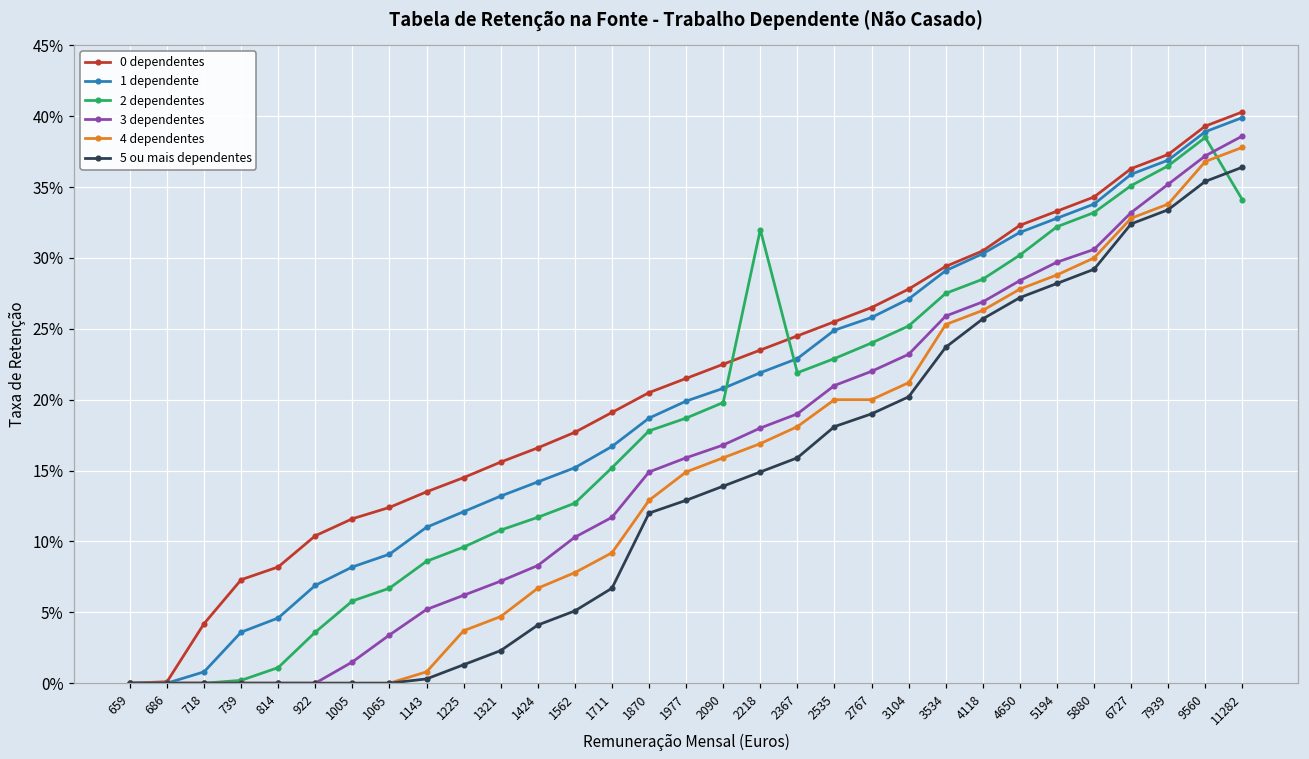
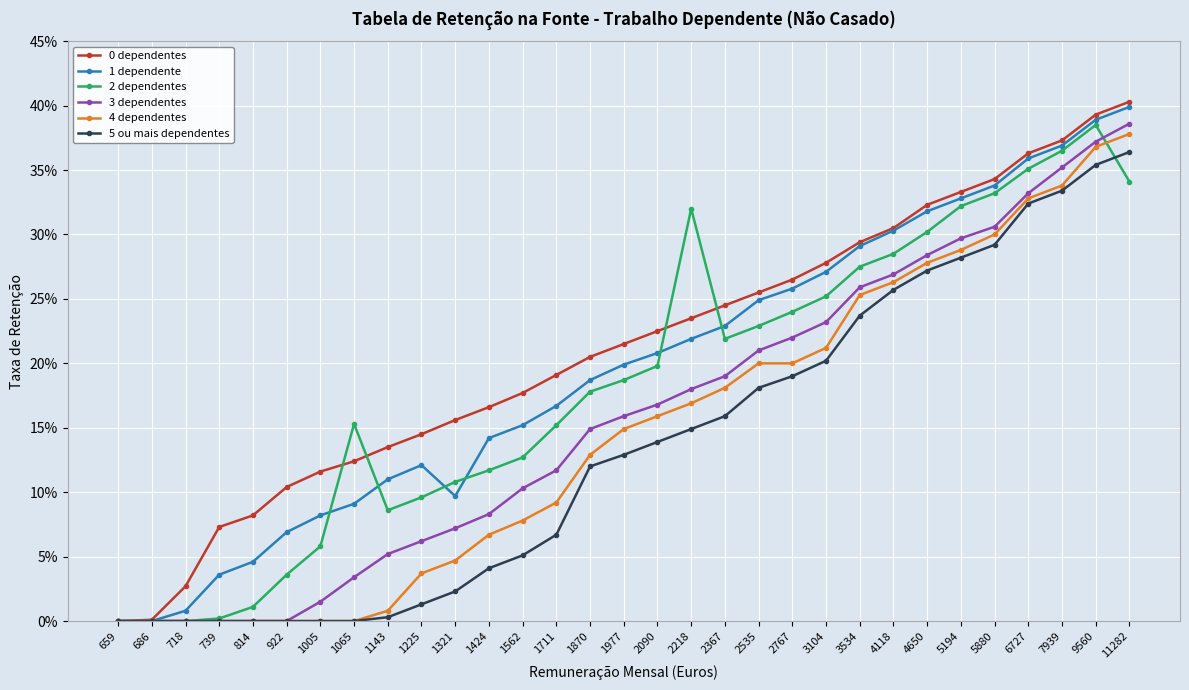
  {
    "0 dependentes": {
-     "718": "4.2%",
+     "718": "2.7%",
      "739": "7.3%",
      "814": "8.2%",
      "922": "10.4%",
      "1005": "11.6%",
      "1065": "12.4%",
      "1143": "13.5%",
      "1225": "14.5%",
      "1321": "15.6%",
      "1424": "16.6%",
      "1562": "17.7%",
      "1711": "19.1%",
      "1870": "20.5%",
      "1977": "21.5%",
      "2090": "22.5%",
      "2218": "23.5%",
      "2367": "24.5%",
      "2535": "25.5%",
      "2767": "26.5%",
      "3104": "27.8%",
      "3534": "29.4%",
      "4118": "30.5%",
      "4650": "32.3%",
      "5194": "33.3%",
      "5880": "34.3%",
      "6727": "36.3%",
      "7939": "37.3%",
      "9560": "39.3%",
      "11282": "40.3%"
    },
    "1 dependente": {
      "718": "0.8%",
      "739": "3.6%",
      "814": "4.6%",
      "922": "6.9%",
      "1005": "8.2%",
      "1065": "9.1%",
      "1143": "11.0%",
      "1225": "12.1%",
-     "1321": "13.2%",
+     "1321": "9.7%",
      "1424": "14.2%",
      "1562": "15.2%",
      "1711": "16.7%",
      "1870": "18.7%",
      "1977": "19.9%",
      "2090": "20.8%",
      "2218": "21.9%",
      "2367": "22.9%",
      "2535": "24.9%",
      "2767": "25.8%",
      "3104": "27.1%",
      "3534": "29.1%",
      "4118": "30.3%",
      "4650": "31.8%",
      "5194": "32.8%",
      "5880": "33.8%",
      "6727": "35.9%",
      "7939": "36.9%",
      "9560": "38.9%",
      "11282": "39.9%"
    },
    "2 dependentes": {
      "739": "0.2%",
      "814": "1.1%",
      "922": "3.6%",
      "1005": "5.8%",
-     "1065": "6.7%",
+     "1065": "15.3%",
      "1143": "8.6%",
      "1225": "9.6%",
      "1321": "10.8%",
      "1424": "11.7%",
      "1562": "12.7%",
      "1711": "15.2%",
      "1870": "17.8%",
      "1977": "18.7%",
      "2090": "19.8%",
      "2218": "32.0%",
      "2367": "21.9%",
      "2535": "22.9%",
      "2767": "24.0%",
      "3104": "25.2%",
      "3534": "27.5%",
      "4118": "28.5%",
      "4650": "30.2%",
      "5194": "32.2%",
      "5880": "33.2%",
      "6727": "35.1%",
      "7939": "36.5%",
      "9560": "38.5%",
      "11282": "34.1%"
    },
    "3 dependentes": {
      "1005": "1.5%",
      "1065": "3.4%",
      "1143": "5.2%",
      "1225": "6.2%",
      "1321": "7.2%",
      "1424": "8.3%",
      "1562": "10.3%",
      "1711": "11.7%",
      "1870": "14.9%",
      "1977": "15.9%",
      "2090": "16.8%",
      "2218": "18.0%",
      "2367": "19.0%",
      "2535": "21.0%",
      "2767": "22.0%",
      "3104": "23.2%",
      "3534": "25.9%",
      "4118": "26.9%",
      "4650": "28.4%",
      "5194": "29.7%",
      "5880": "30.6%",
      "6727": "33.2%",
      "7939": "35.2%",
      "9560": "37.2%",
      "11282": "38.6%"
    },
    "4 dependentes": {
      "1143": "0.8%",
      "1225": "3.7%",
      "1321": "4.7%",
      "1424": "6.7%",
      "1562": "7.8%",
      "1711": "9.2%",
      "1870": "12.9%",
      "1977": "14.9%",
      "2090": "15.9%",
      "2218": "16.9%",
      "2367": "18.1%",
      "2535": "20.0%",
      "2767": "20.0%",
      "3104": "21.2%",
      "3534": "25.3%",
      "4118": "26.3%",
      "4650": "27.8%",
      "5194": "28.8%",
      "5880": "30.0%",
      "6727": "32.8%",
      "7939": "33.8%",
      "9560": "36.8%",
      "11282": "37.8%"
    },
    "5 ou mais dependentes": {
      "1143": "0.3%",
      "1225": "1.3%",
      "1321": "2.3%",
      "1424": "4.1%",
      "1562": "5.1%",
      "1711": "6.7%",
      "1870": "12.0%",
      "1977": "12.9%",
      "2090": "13.9%",
      "2218": "14.9%",
      "2367": "15.9%",
      "2535": "18.1%",
      "2767": "19.0%",
      "3104": "20.2%",
      "3534": "23.7%",
      "4118": "25.7%",
      "4650": "27.2%",
      "5194": "28.2%",
      "5880": "29.2%",
      "6727": "32.4%",
      "7939": "33.4%",
      "9560": "35.4%",
      "11282": "36.4%"
    }
  }
